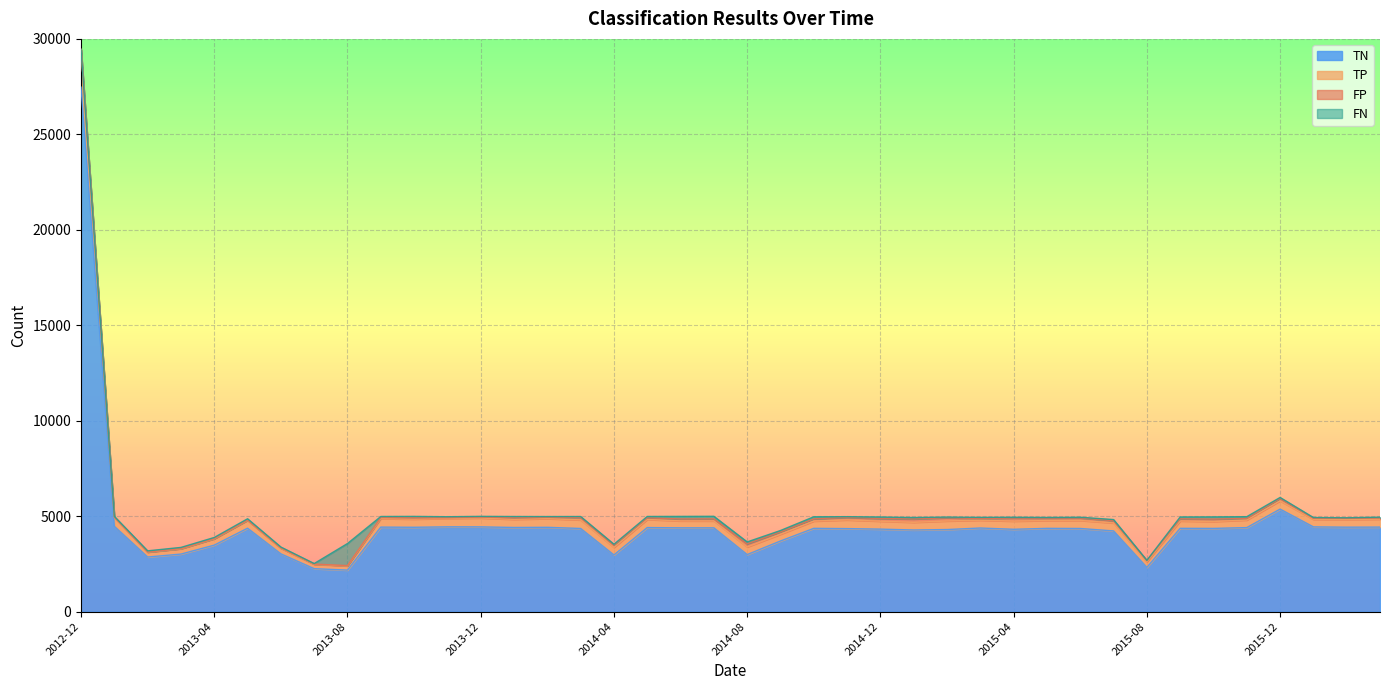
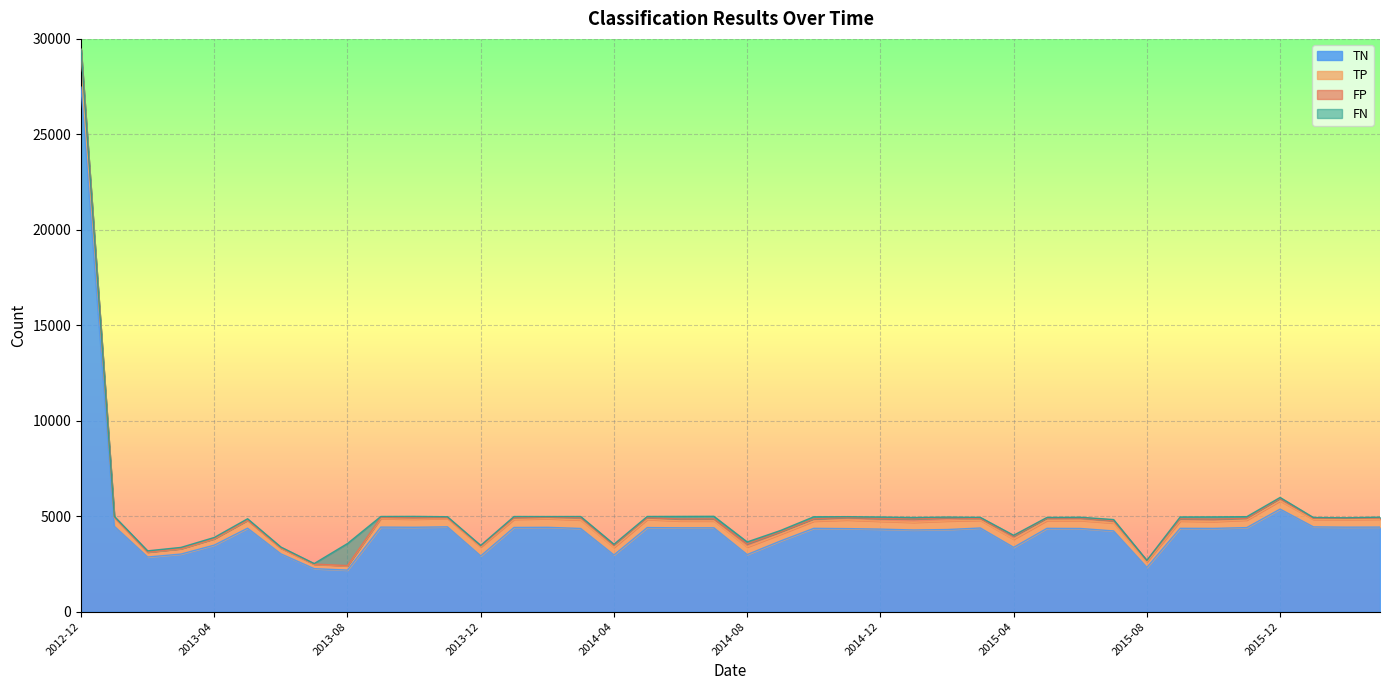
  {
    "TN": {
      "2012-12": 27500,
      "2013-04": 3500,
      "2013-08": 2200,
-     "2013-12": 4400,
+     "2013-12": 2900,
      "2014-04": 3000,
      "2014-08": 3000,
      "2014-12": 4300,
-     "2015-04": 4300,
+     "2015-04": 3400,
      "2015-08": 2300,
      "2015-12": 5400
    },
    "FN": {
      "2013-08": 1200
    }
  }
